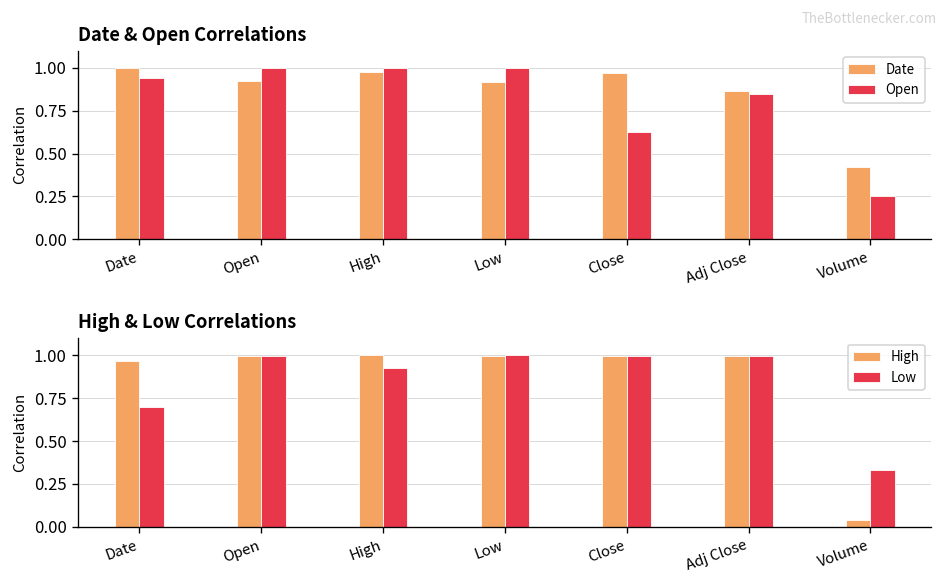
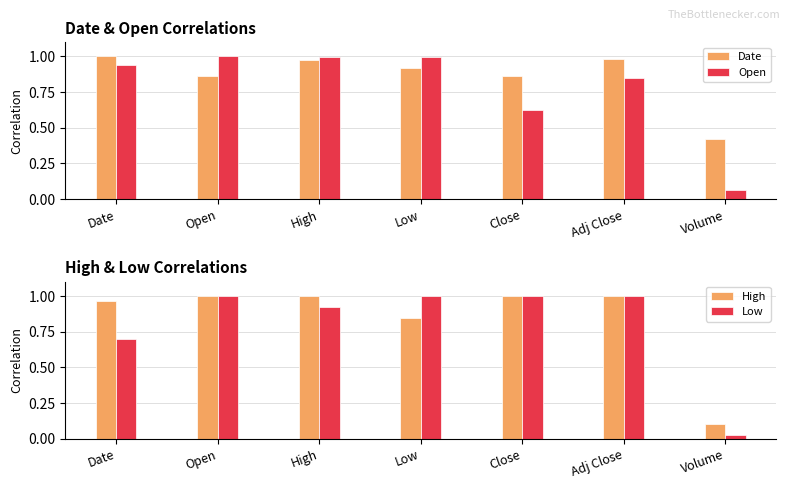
  {
    "Date & Open Correlations": {
      "Date": {
        "Date": 1.00,
-       "Open": 0.92,
+       "Open": 0.86,
        "High": 0.97,
        "Low": 0.92,
-       "Close": 0.97,
-       "Adj Close": 0.87,
+       "Close": 0.86,
+       "Adj Close": 0.98,
        "Volume": 0.42
      },
      "Open": {
        "Date": 0.94,
        "Open": 1.00,
        "High": 1.00,
        "Low": 1.00,
        "Close": 0.62,
        "Adj Close": 0.85,
-       "Volume": 0.25
+       "Volume": 0.06
      }
    },
    "High & Low Correlations": {
      "High": {
        "Date": 0.96,
        "Open": 1.00,
        "High": 1.00,
-       "Low": 1.00,
+       "Low": 0.84,
        "Close": 1.00,
        "Adj Close": 1.00,
-       "Volume": 0.04
+       "Volume": 0.11
      },
      "Low": {
        "Date": 0.70,
        "Open": 1.00,
        "High": 0.93,
        "Low": 1.00,
        "Close": 1.00,
        "Adj Close": 1.00,
-       "Volume": 0.33
+       "Volume": 0.03
      }
    }
  }
